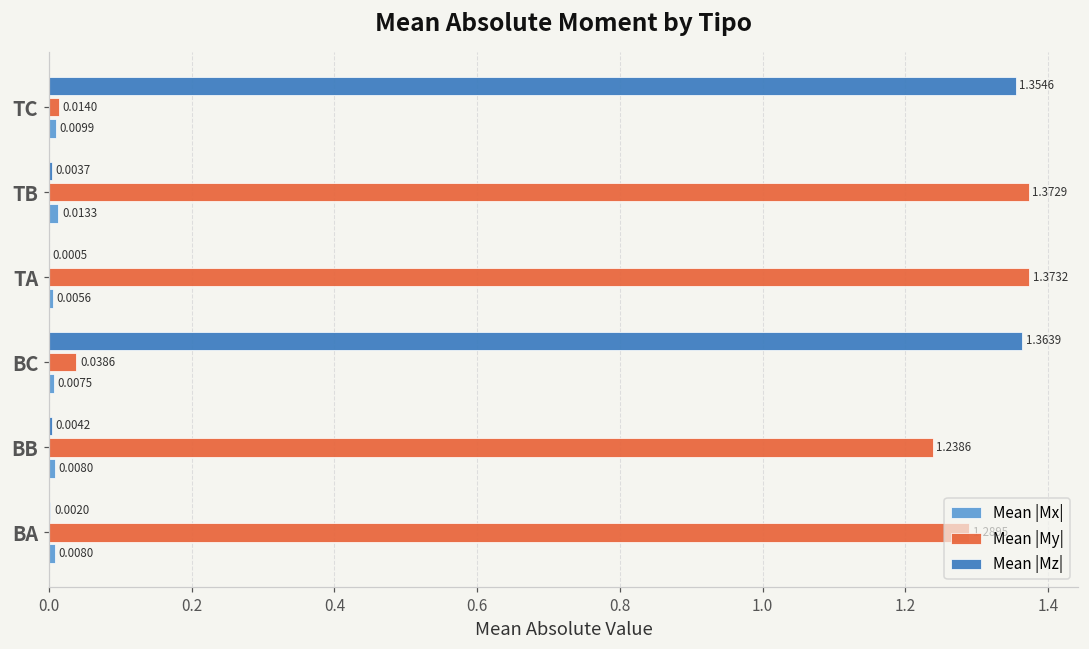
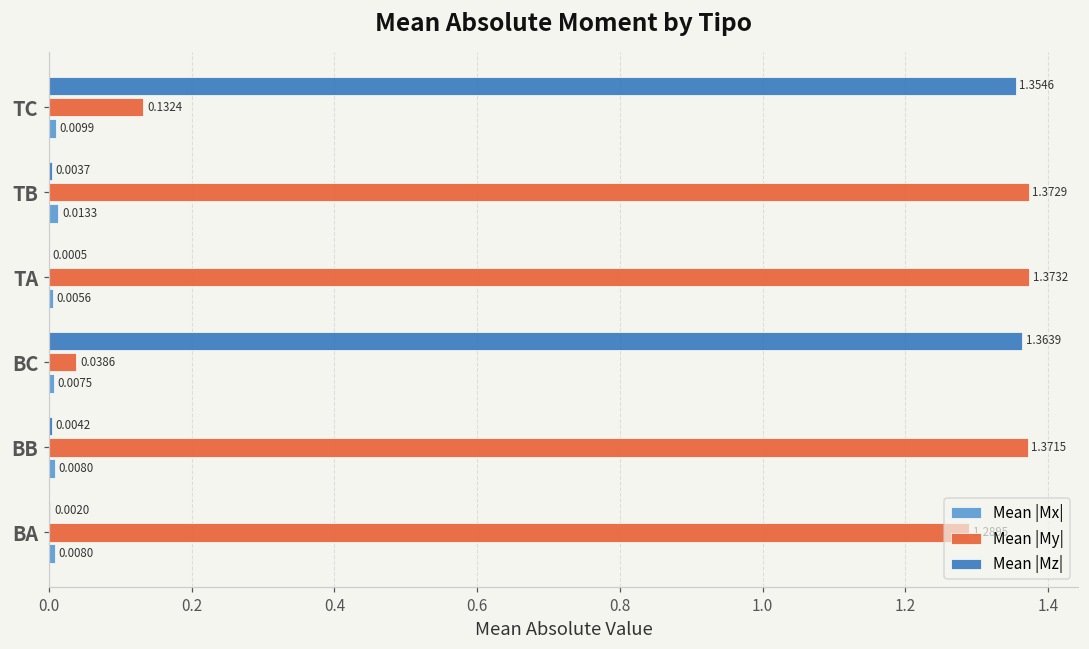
  {
    "Mean |My|": {
-     "TC": 0.0140,
+     "TC": 0.1324,
      "TB": 1.3729,
      "TA": 1.3732,
      "BC": 0.0386,
-     "BB": 1.2386
+     "BB": 1.3715
    }
  }
